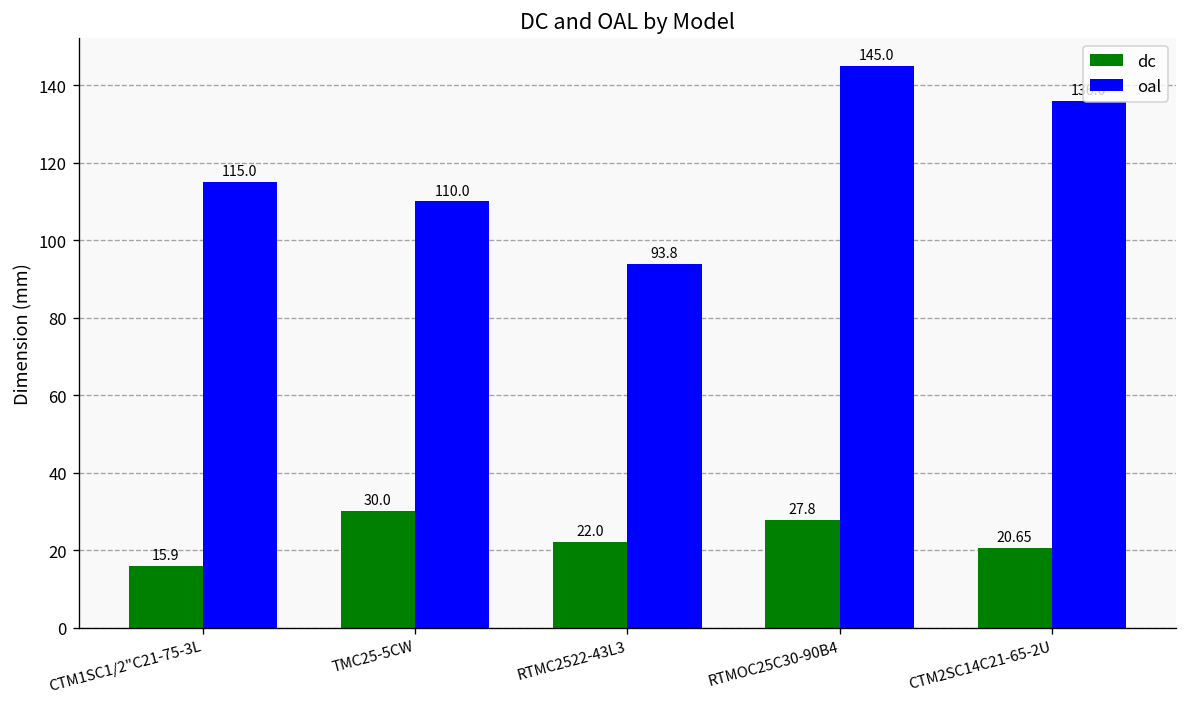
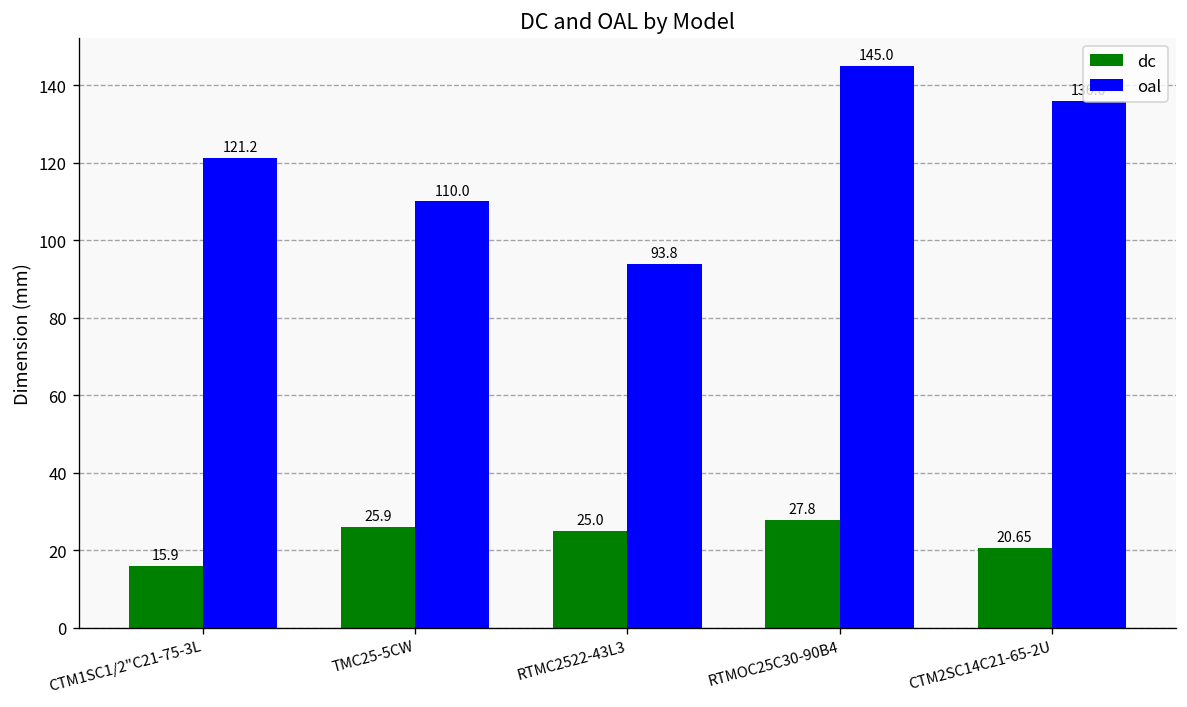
  {
    "dc": {
      "CTM1SC1/2\"C21-75-3L": 15.9,
-     "TMC25-5CW": 30.0,
-     "RTMC2522-43L3": 22.0,
+     "TMC25-5CW": 25.9,
+     "RTMC2522-43L3": 25.0,
      "RTMOC25C30-90B4": 27.8,
      "CTM2SC14C21-65-2U": 20.65
    },
    "oal": {
-     "CTM1SC1/2\"C21-75-3L": 115.0,
+     "CTM1SC1/2\"C21-75-3L": 121.2,
      "TMC25-5CW": 110.0,
      "RTMC2522-43L3": 93.8,
      "RTMOC25C30-90B4": 145.0
    }
  }
